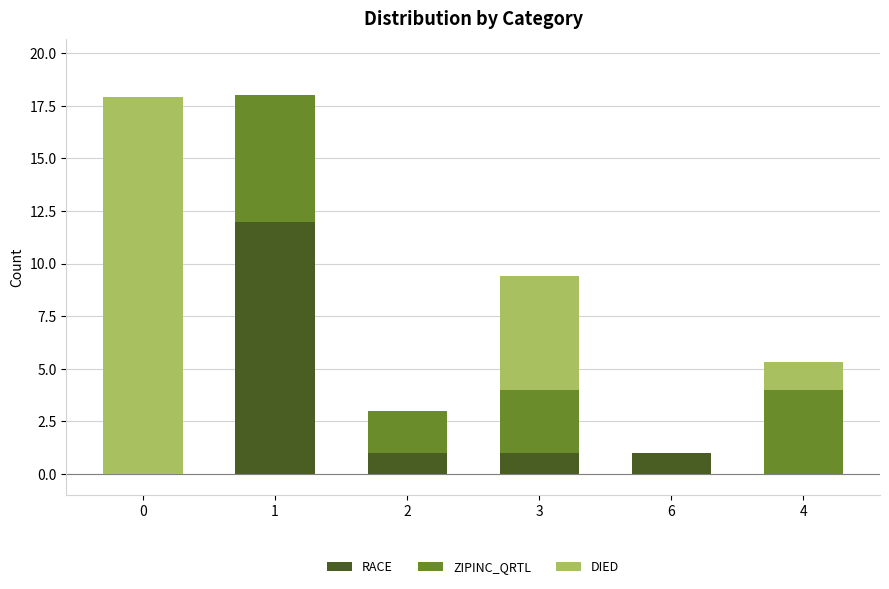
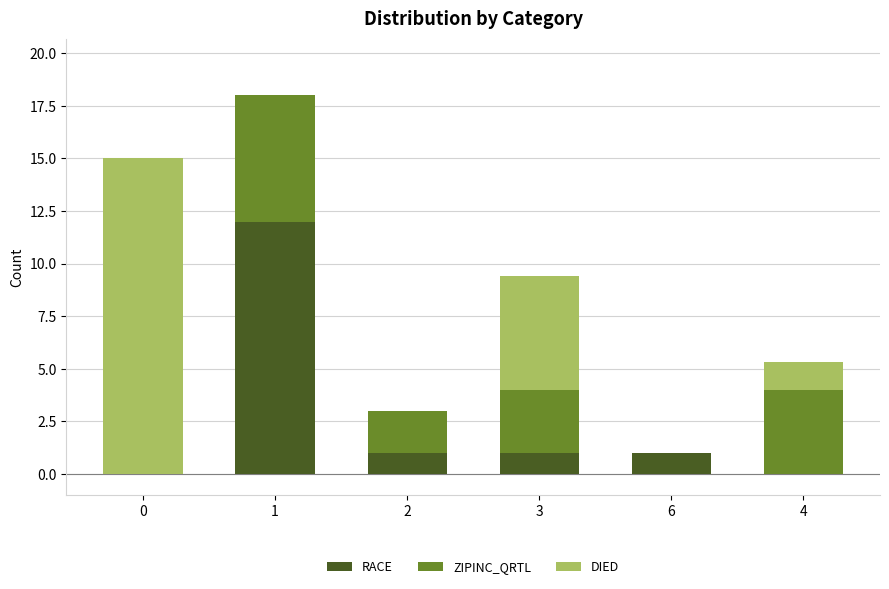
  {
    "DIED": {
-     "0": 17.9,
+     "0": 15.0,
      "1": 0.0,
      "2": 0.0,
      "3": 5.4,
      "6": 0.0,
      "4": 1.3
    }
  }
